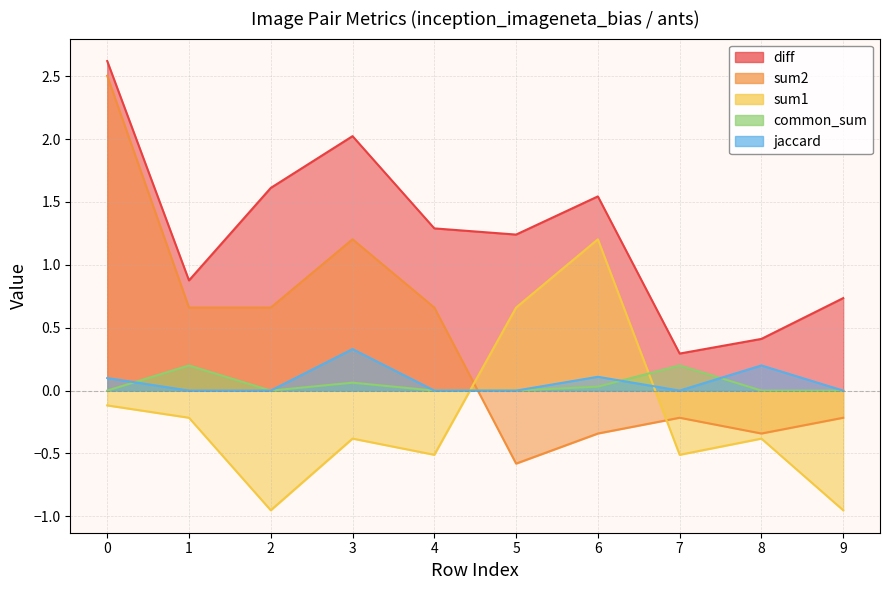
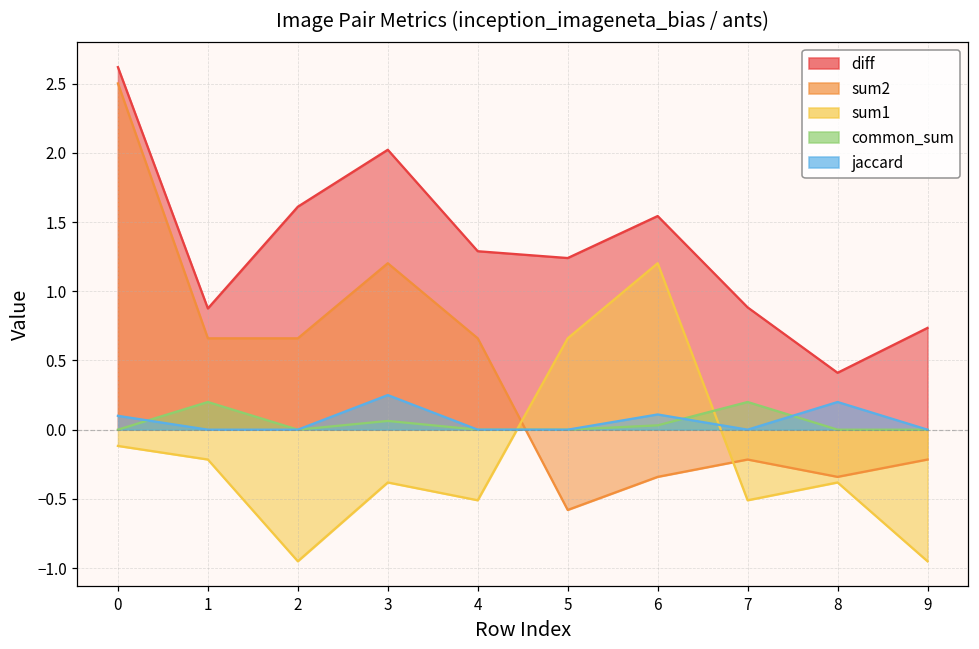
  {
    "diff": {
      "0": 2.62,
      "1": 0.88,
      "2": 1.61,
      "3": 2.02,
      "4": 1.29,
      "5": 1.24,
      "6": 1.54,
-     "7": 0.29,
+     "7": 0.88,
      "8": 0.41,
      "9": 0.74
    },
    "common_sum": {
      "1": 0.20,
      "3": 0.06,
      "6": 0.03,
      "7": 0.20
    },
    "jaccard": {
      "0": 0.10,
-     "3": 0.33,
+     "3": 0.25,
      "6": 0.11,
      "8": 0.20
    }
  }
